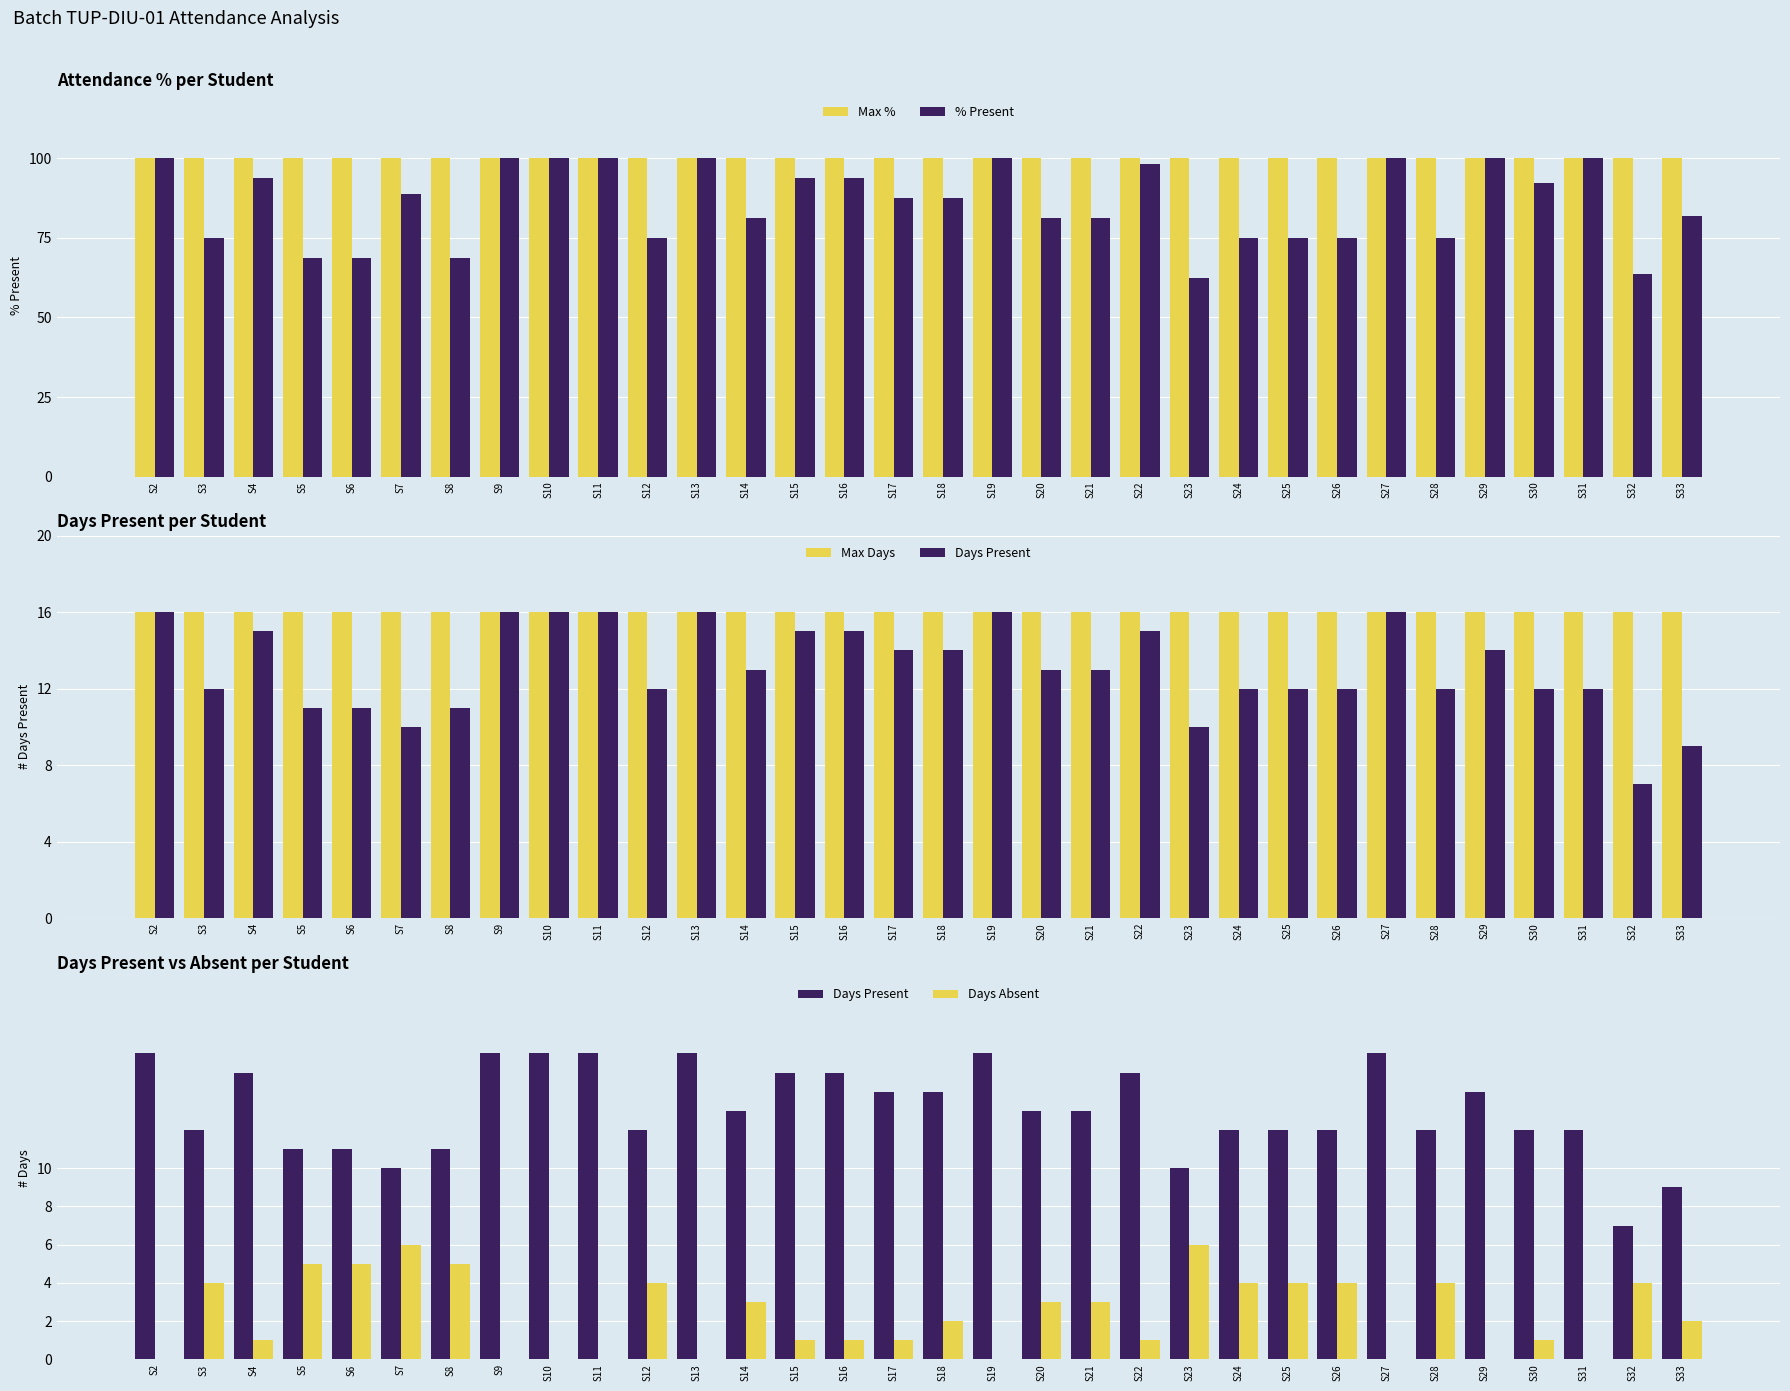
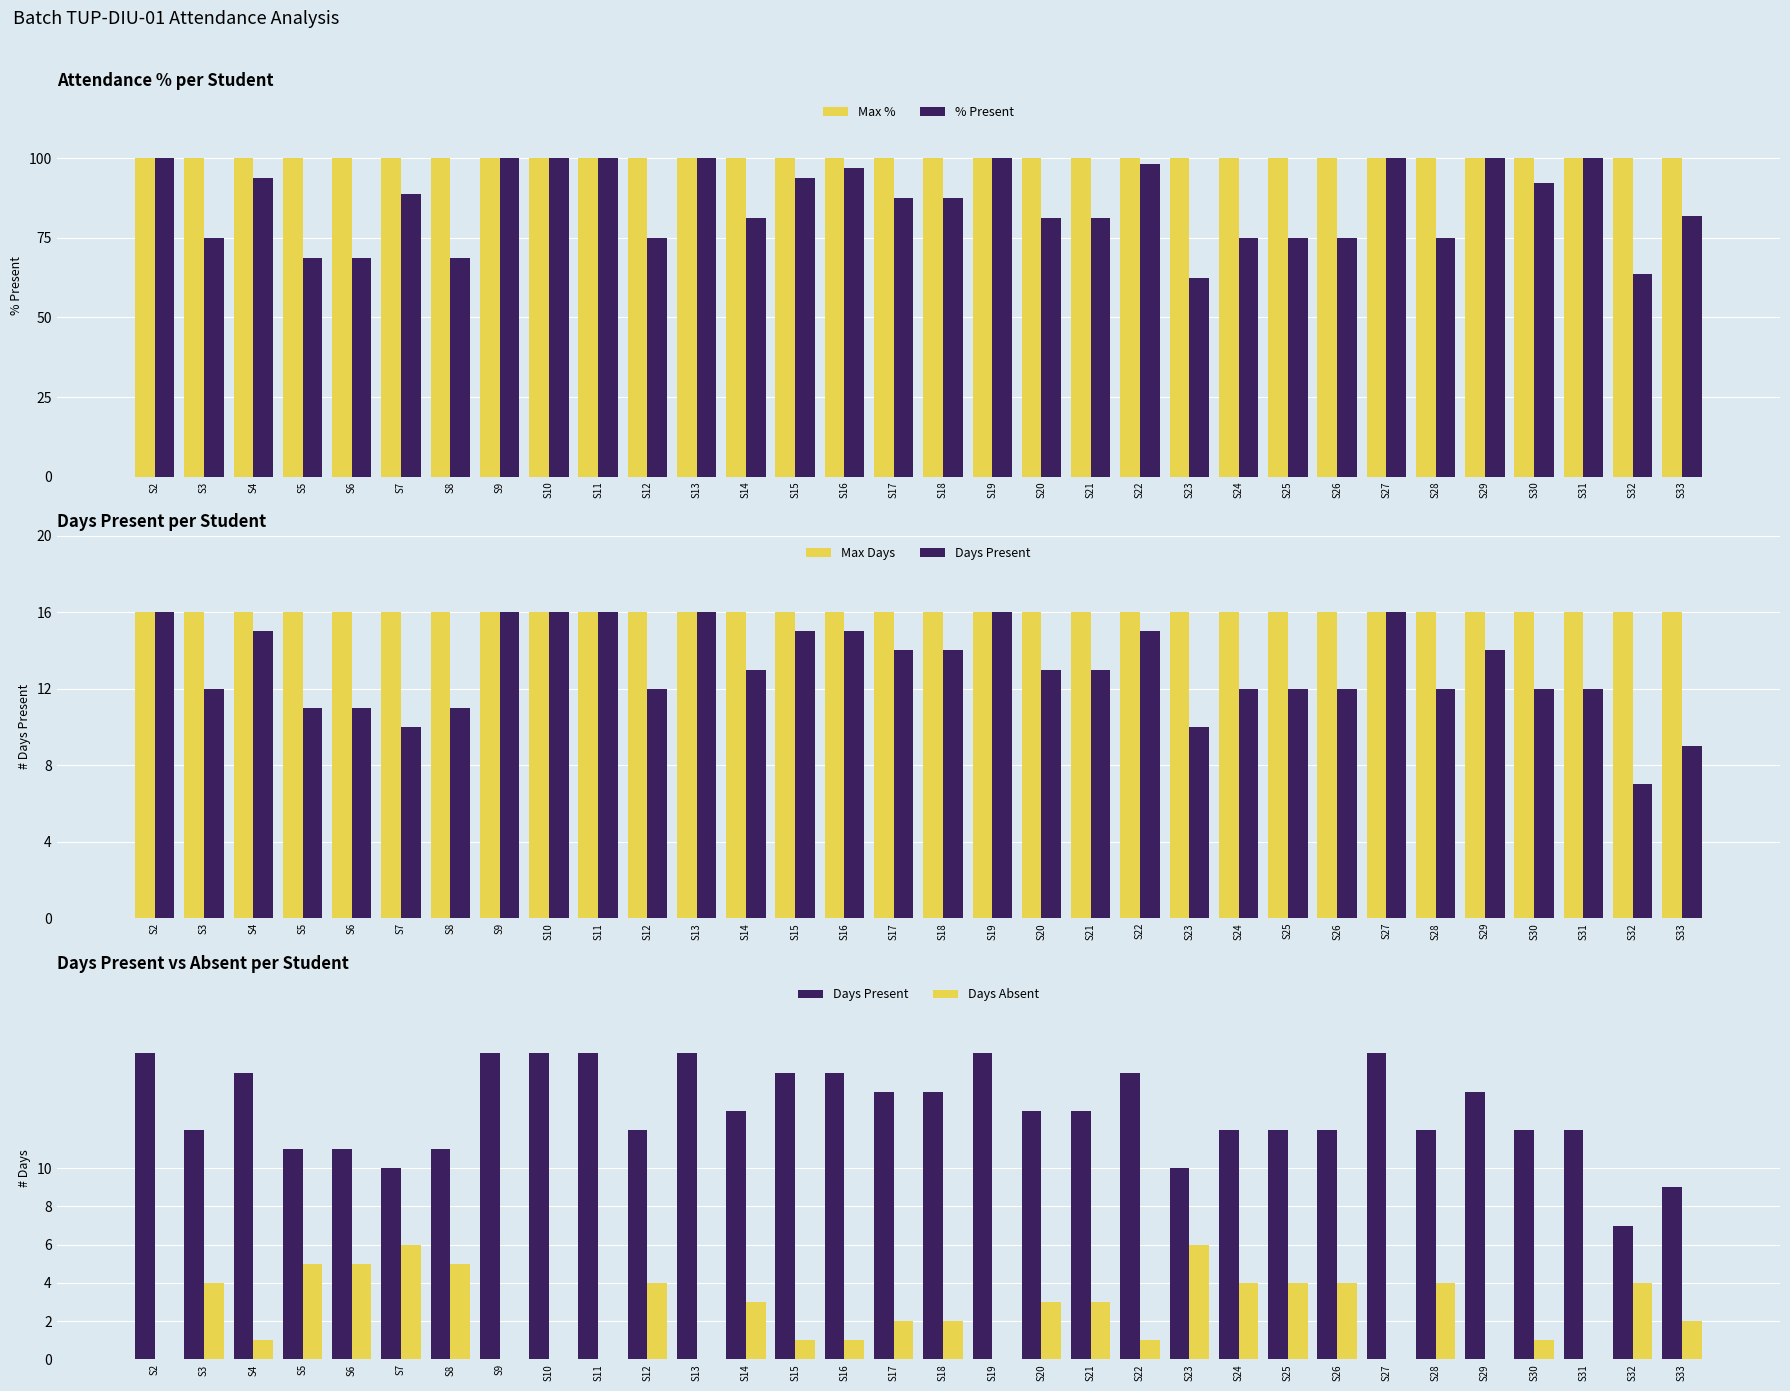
  {
    "Attendance % per Student": {
      "Max %": {
        "S2": 100,
        "S3": 100,
        "S4": 100,
        "S5": 100,
        "S6": 100,
        "S7": 100,
        "S8": 100,
        "S9": 100,
        "S10": 100,
        "S11": 100,
        "S12": 100,
        "S13": 100,
        "S14": 100,
        "S15": 100,
        "S16": 100,
        "S17": 100,
        "S18": 100,
        "S19": 100,
        "S20": 100,
        "S21": 100,
        "S22": 100,
        "S23": 100,
        "S24": 100,
        "S25": 100,
        "S26": 100,
        "S27": 100,
        "S28": 100,
        "S29": 100,
        "S30": 100,
        "S31": 100,
        "S32": 100,
        "S33": 100
      },
      "% Present": {
        "S2": 100,
        "S3": 75,
        "S4": 94,
        "S5": 69,
        "S6": 69,
        "S7": 89,
        "S8": 69,
        "S9": 100,
        "S10": 100,
        "S11": 100,
        "S12": 75,
        "S13": 100,
        "S14": 81,
        "S15": 94,
-       "S16": 94,
+       "S16": 97,
        "S17": 88,
        "S18": 88,
        "S19": 100,
        "S20": 81,
        "S21": 81,
        "S22": 98,
        "S23": 63,
        "S24": 75,
        "S25": 75,
        "S26": 75,
        "S27": 100,
        "S28": 75,
        "S29": 100,
        "S30": 92,
        "S31": 100,
        "S32": 64,
        "S33": 82
      }
    },
    "Days Present per Student": {
      "Max Days": {
        "S2": 16.0,
        "S3": 16.0,
        "S4": 16.0,
        "S5": 16.0,
        "S6": 16.0,
        "S7": 16.0,
        "S8": 16.0,
        "S9": 16.0,
        "S10": 16.0,
        "S11": 16.0,
        "S12": 16.0,
        "S13": 16.0,
        "S14": 16.0,
        "S15": 16.0,
        "S16": 16.0,
        "S17": 16.0,
        "S18": 16.0,
        "S19": 16.0,
        "S20": 16.0,
        "S21": 16.0,
        "S22": 16.0,
        "S23": 16.0,
        "S24": 16.0,
        "S25": 16.0,
        "S26": 16.0,
        "S27": 16.0,
        "S28": 16.0,
        "S29": 16.0,
        "S30": 16.0,
        "S31": 16.0,
        "S32": 16.0,
        "S33": 16.0
      },
      "Days Present": {
        "S2": 16.0,
        "S3": 12.0,
        "S4": 15.0,
        "S5": 11.0,
        "S6": 11.0,
        "S7": 10.0,
        "S8": 11.0,
        "S9": 16.0,
        "S10": 16.0,
        "S11": 16.0,
        "S12": 12.0,
        "S13": 16.0,
        "S14": 13.0,
        "S15": 15.0,
        "S16": 15.0,
        "S17": 14.0,
        "S18": 14.0,
        "S19": 16.0,
        "S20": 13.0,
        "S21": 13.0,
        "S22": 15.0,
        "S23": 10.0,
        "S24": 12.0,
        "S25": 12.0,
        "S26": 12.0,
        "S27": 16.0,
        "S28": 12.0,
        "S29": 14.0,
        "S30": 12.0,
        "S31": 12.0,
        "S32": 7.0,
        "S33": 9.0
      }
    },
    "Days Present vs Absent per Student": {
      "Days Present": {
        "S2": 16,
        "S3": 12,
        "S4": 15,
        "S5": 11,
        "S6": 11,
        "S7": 10,
        "S8": 11,
        "S9": 16,
        "S10": 16,
        "S11": 16,
        "S12": 12,
        "S13": 16,
        "S14": 13,
        "S15": 15,
        "S16": 15,
        "S17": 14,
        "S18": 14,
        "S19": 16,
        "S20": 13,
        "S21": 13,
        "S22": 15,
        "S23": 10,
        "S24": 12,
        "S25": 12,
        "S26": 12,
        "S27": 16,
        "S28": 12,
        "S29": 14,
        "S30": 12,
        "S31": 12,
        "S32": 7,
        "S33": 9
      },
      "Days Absent": {
        "S2": 0,
        "S3": 4,
        "S4": 1,
        "S5": 5,
        "S6": 5,
        "S7": 6,
        "S8": 5,
        "S9": 0,
        "S10": 0,
        "S11": 0,
        "S12": 4,
        "S13": 0,
        "S14": 3,
        "S15": 1,
        "S16": 1,
-       "S17": 1,
+       "S17": 2,
        "S18": 2,
        "S19": 0,
        "S20": 3,
        "S21": 3,
        "S22": 1,
        "S23": 6,
        "S24": 4,
        "S25": 4,
        "S26": 4,
        "S27": 0,
        "S28": 4,
        "S29": 0,
        "S30": 1,
        "S31": 0,
        "S32": 4,
        "S33": 2
      }
    }
  }
